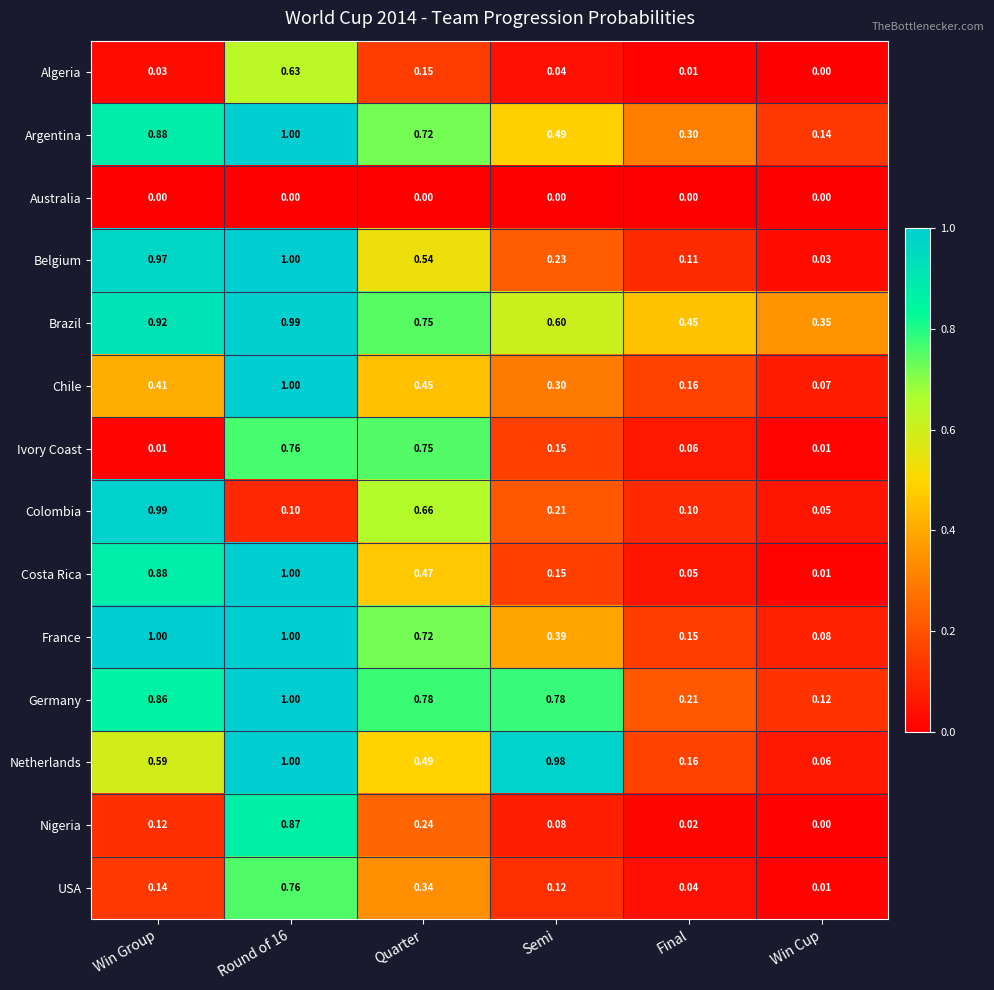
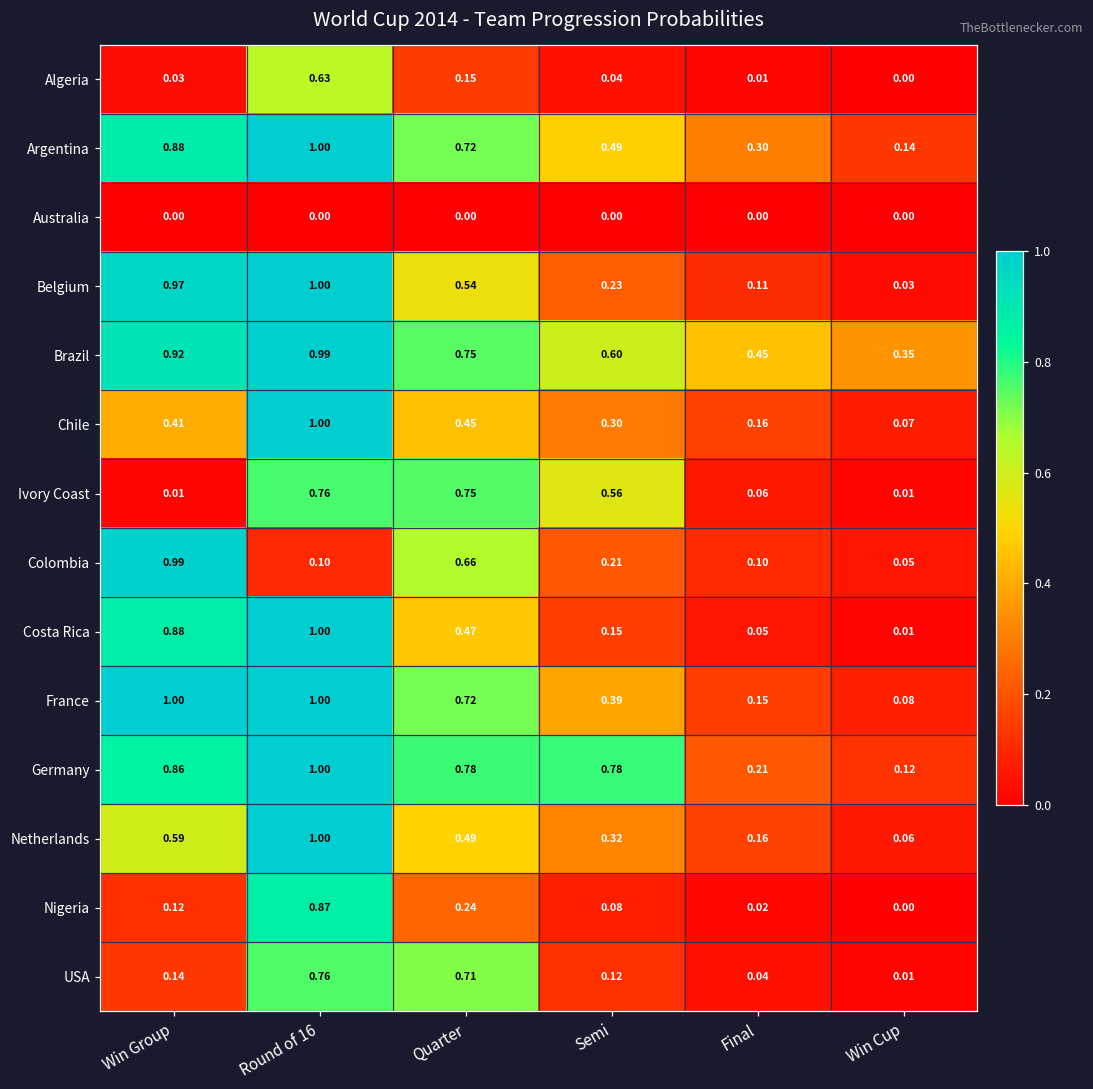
  {
    "Algeria": {
      "Win Group": 0.03,
      "Round of 16": 0.63,
      "Quarter": 0.15,
      "Semi": 0.04,
      "Final": 0.01,
      "Win Cup": 0.00
    },
    "Argentina": {
      "Win Group": 0.88,
      "Round of 16": 1.00,
      "Quarter": 0.72,
      "Semi": 0.49,
      "Final": 0.30,
      "Win Cup": 0.14
    },
    "Australia": {
      "Win Group": 0.00,
      "Round of 16": 0.00,
      "Quarter": 0.00,
      "Semi": 0.00,
      "Final": 0.00,
      "Win Cup": 0.00
    },
    "Belgium": {
      "Win Group": 0.97,
      "Round of 16": 1.00,
      "Quarter": 0.54,
      "Semi": 0.23,
      "Final": 0.11,
      "Win Cup": 0.03
    },
    "Brazil": {
      "Win Group": 0.92,
      "Round of 16": 0.99,
      "Quarter": 0.75,
      "Semi": 0.60,
      "Final": 0.45,
      "Win Cup": 0.35
    },
    "Chile": {
      "Win Group": 0.41,
      "Round of 16": 1.00,
      "Quarter": 0.45,
      "Semi": 0.30,
      "Final": 0.16,
      "Win Cup": 0.07
    },
    "Ivory Coast": {
      "Win Group": 0.01,
      "Round of 16": 0.76,
      "Quarter": 0.75,
-     "Semi": 0.15,
+     "Semi": 0.56,
      "Final": 0.06,
      "Win Cup": 0.01
    },
    "Colombia": {
      "Win Group": 0.99,
      "Round of 16": 0.10,
      "Quarter": 0.66,
      "Semi": 0.21,
      "Final": 0.10,
      "Win Cup": 0.05
    },
    "Costa Rica": {
      "Win Group": 0.88,
      "Round of 16": 1.00,
      "Quarter": 0.47,
      "Semi": 0.15,
      "Final": 0.05,
      "Win Cup": 0.01
    },
    "France": {
      "Win Group": 1.00,
      "Round of 16": 1.00,
      "Quarter": 0.72,
      "Semi": 0.39,
      "Final": 0.15,
      "Win Cup": 0.08
    },
    "Germany": {
      "Win Group": 0.86,
      "Round of 16": 1.00,
      "Quarter": 0.78,
      "Semi": 0.78,
      "Final": 0.21,
      "Win Cup": 0.12
    },
    "Netherlands": {
      "Win Group": 0.59,
      "Round of 16": 1.00,
      "Quarter": 0.49,
-     "Semi": 0.98,
+     "Semi": 0.32,
      "Final": 0.16,
      "Win Cup": 0.06
    },
    "Nigeria": {
      "Win Group": 0.12,
      "Round of 16": 0.87,
      "Quarter": 0.24,
      "Semi": 0.08,
      "Final": 0.02,
      "Win Cup": 0.00
    },
    "USA": {
      "Win Group": 0.14,
      "Round of 16": 0.76,
-     "Quarter": 0.34,
+     "Quarter": 0.71,
      "Semi": 0.12,
      "Final": 0.04,
      "Win Cup": 0.01
    }
  }
